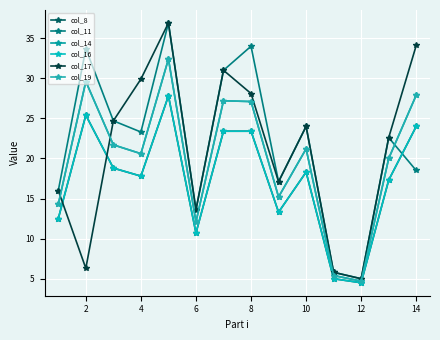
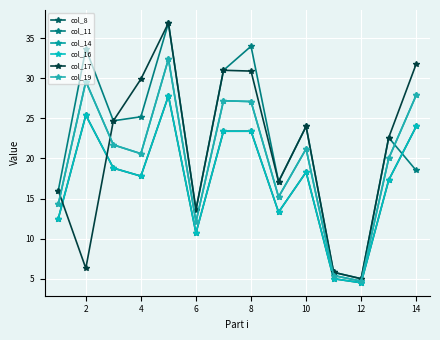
  {
    "col_11": {
-     "4": 23,
+     "4": 25,
      "8": 34,
      "14": 19
    },
    "col_17": {
      "2": 6,
      "4": 30,
-     "8": 28,
-     "14": 34
+     "8": 31,
+     "14": 32
    }
  }
